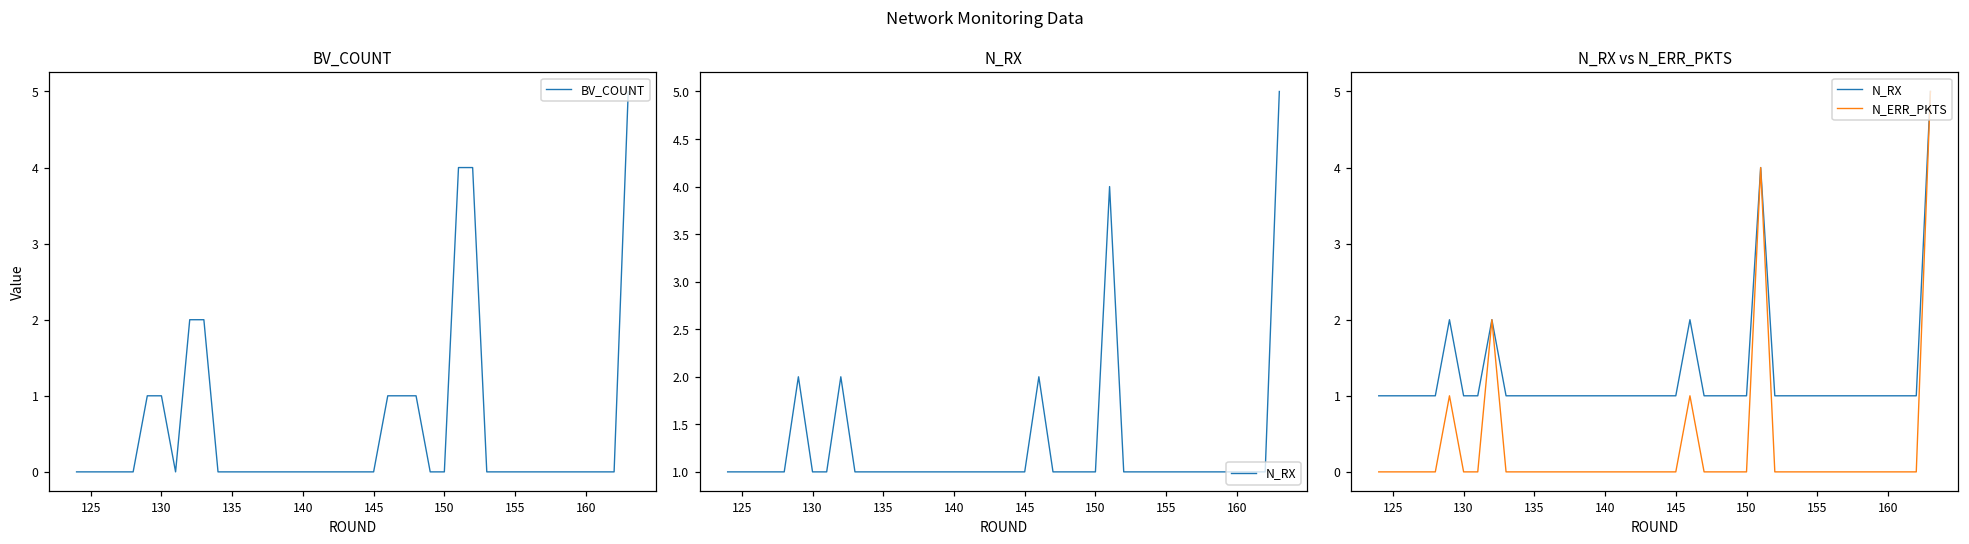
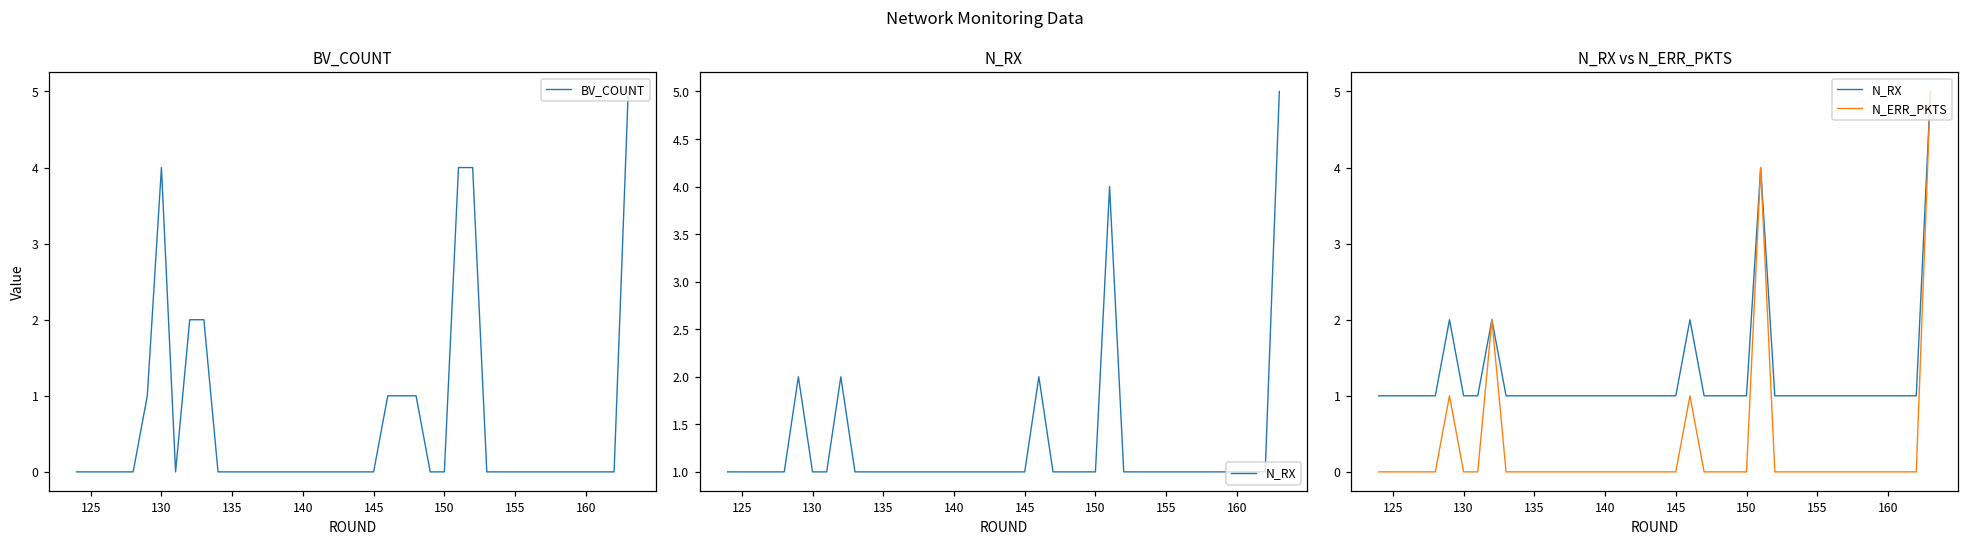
  {
    "BV_COUNT": {
      "125": 0,
-     "130": 1,
+     "130": 4,
      "135": 0,
      "140": 0,
      "145": 0,
      "150": 0,
      "155": 0,
      "160": 0
    },
    "N_RX": {
      "125": 1.0,
      "130": 1.0,
      "135": 1.0,
      "140": 1.0,
      "145": 1.0,
      "150": 1.0,
      "155": 1.0
    },
    "N_RX vs N_ERR_PKTS": {
      "N_RX": {
        "125": 1.0,
        "130": 1.0,
        "135": 1.0,
        "140": 1.0,
        "145": 1.0,
        "150": 1.0,
        "155": 1.0,
        "160": 1.0
      },
      "N_ERR_PKTS": {
        "125": 0.0,
        "130": 0.0,
        "135": 0.0,
        "140": 0.0,
        "145": 0.0,
        "150": 0.0,
        "155": 0.0,
        "160": 0.0
      }
    }
  }
